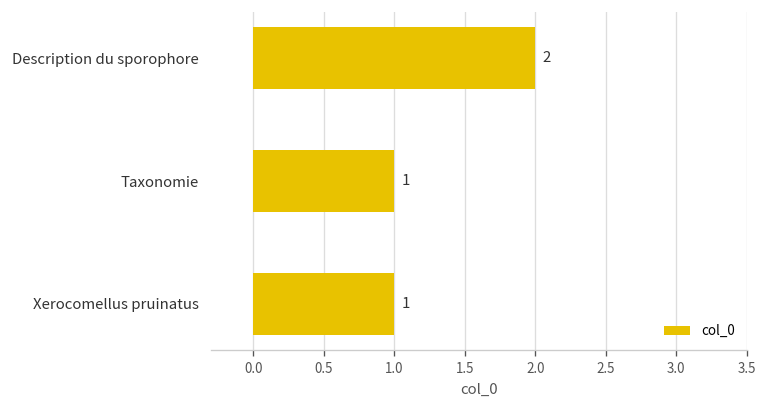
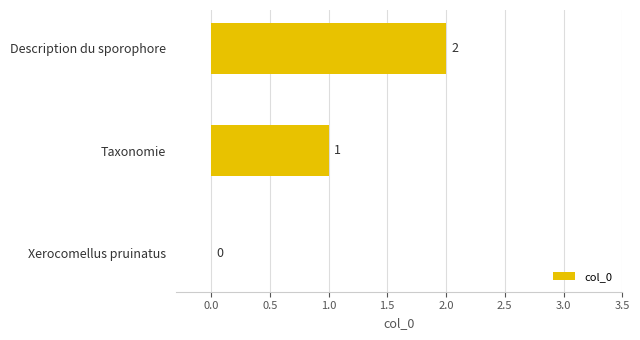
  {
    "Description du sporophore": 2,
    "Taxonomie": 1,
-   "Xerocomellus pruinatus": 1
+   "Xerocomellus pruinatus": 0
  }
